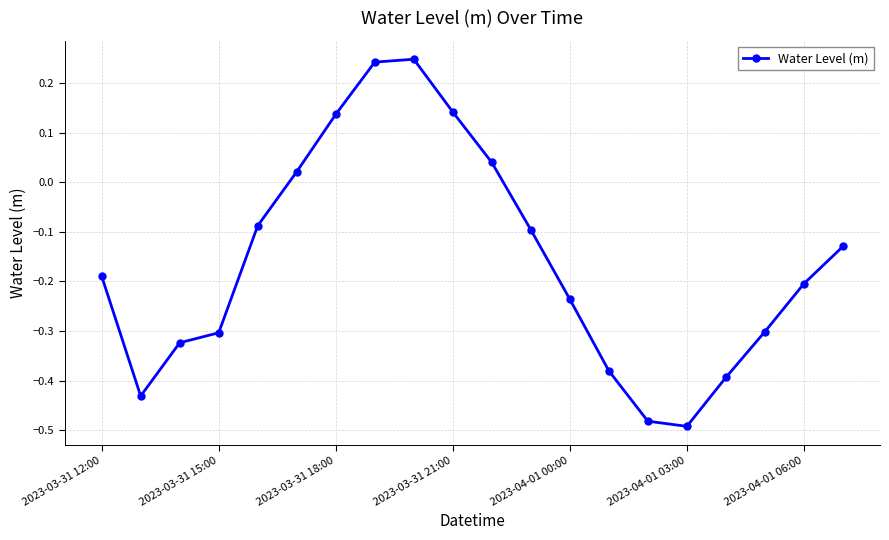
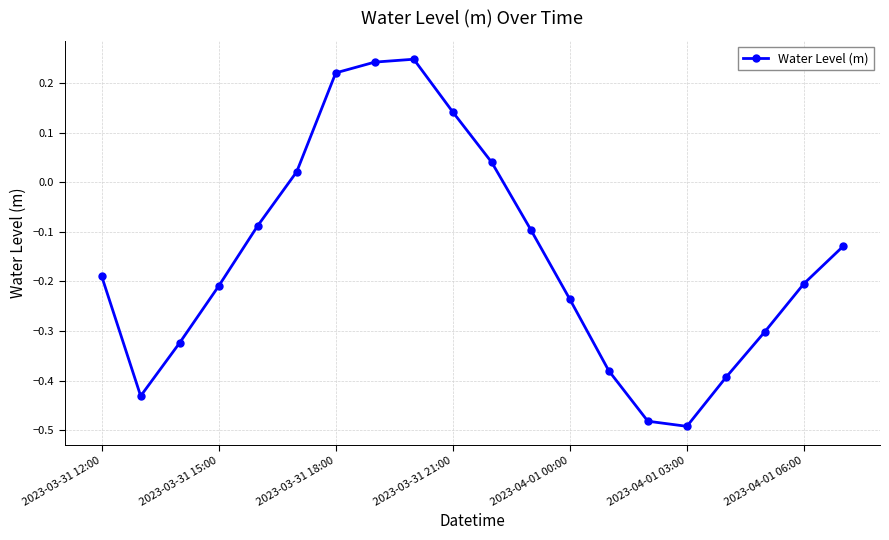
  {
    "2023-03-31 12:00": -0.19,
-   "2023-03-31 15:00": -0.30,
-   "2023-03-31 18:00": 0.14,
+   "2023-03-31 15:00": -0.21,
+   "2023-03-31 18:00": 0.22,
    "2023-03-31 21:00": 0.14,
    "2023-04-01 00:00": -0.24,
    "2023-04-01 03:00": -0.49,
    "2023-04-01 06:00": -0.20
  }
